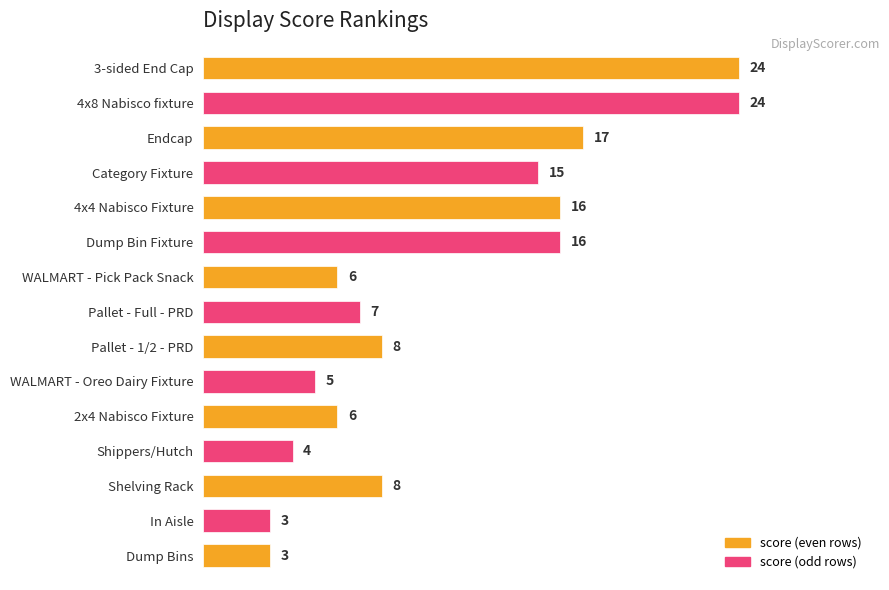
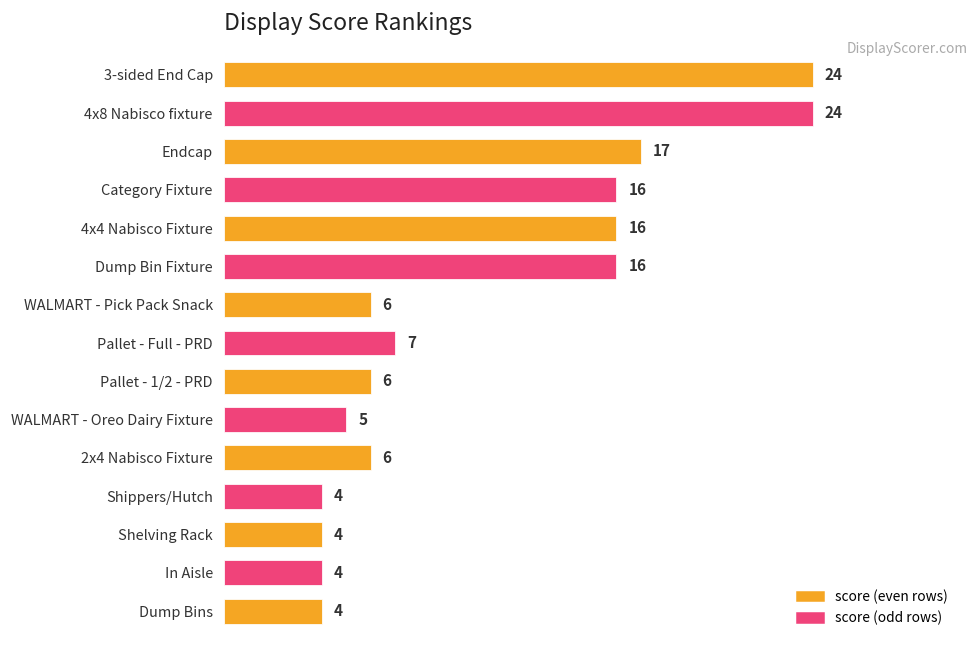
  {
    "3-sided End Cap": 24,
    "4x8 Nabisco fixture": 24,
    "Endcap": 17,
-   "Category Fixture": 15,
+   "Category Fixture": 16,
    "4x4 Nabisco Fixture": 16,
    "Dump Bin Fixture": 16,
    "WALMART - Pick Pack Snack": 6,
    "Pallet - Full - PRD": 7,
-   "Pallet - 1/2 - PRD": 8,
+   "Pallet - 1/2 - PRD": 6,
    "WALMART - Oreo Dairy Fixture": 5,
    "2x4 Nabisco Fixture": 6,
    "Shippers/Hutch": 4,
-   "Shelving Rack": 8,
-   "In Aisle": 3,
-   "Dump Bins": 3
+   "Shelving Rack": 4,
+   "In Aisle": 4,
+   "Dump Bins": 4
  }
